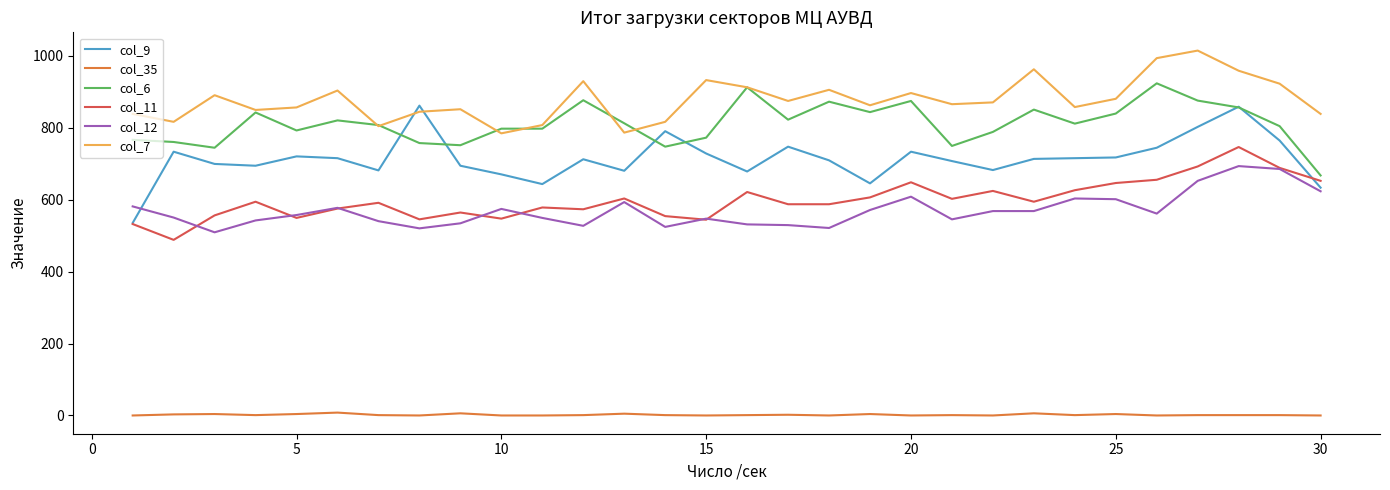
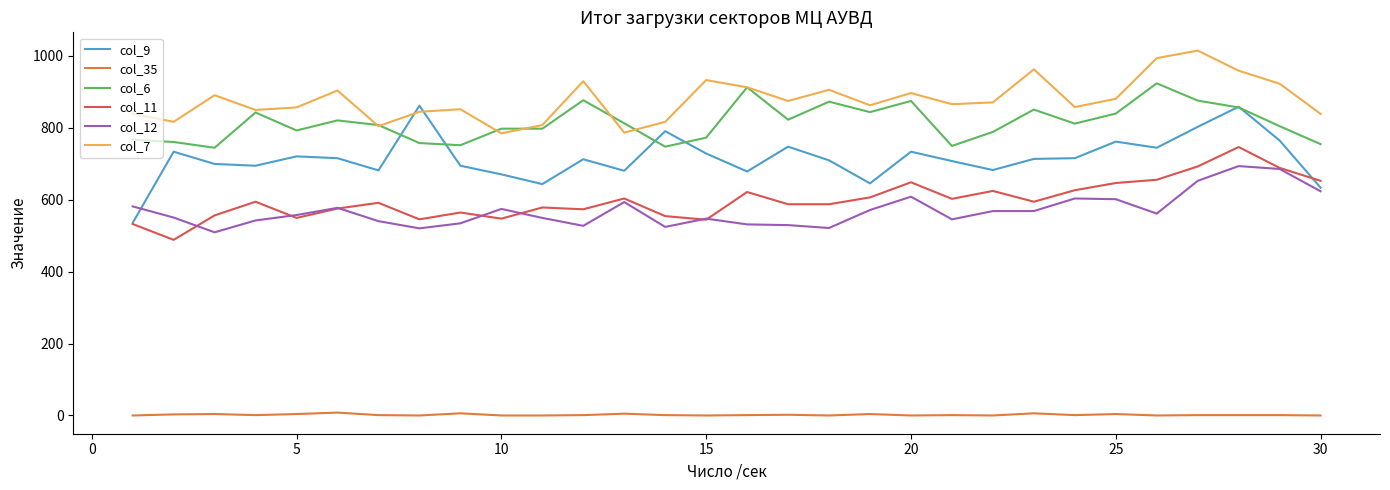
  {
    "col_9": {
      "5": 720,
      "10": 670,
      "15": 730,
      "20": 730,
-     "25": 720,
+     "25": 760,
      "30": 630
    },
    "col_6": {
      "5": 790,
      "10": 800,
      "15": 770,
      "20": 870,
      "25": 840,
-     "30": 670
+     "30": 750
    },
    "col_12": {
      "5": 560,
      "10": 570,
      "20": 610,
      "25": 600,
      "30": 620
    }
  }
